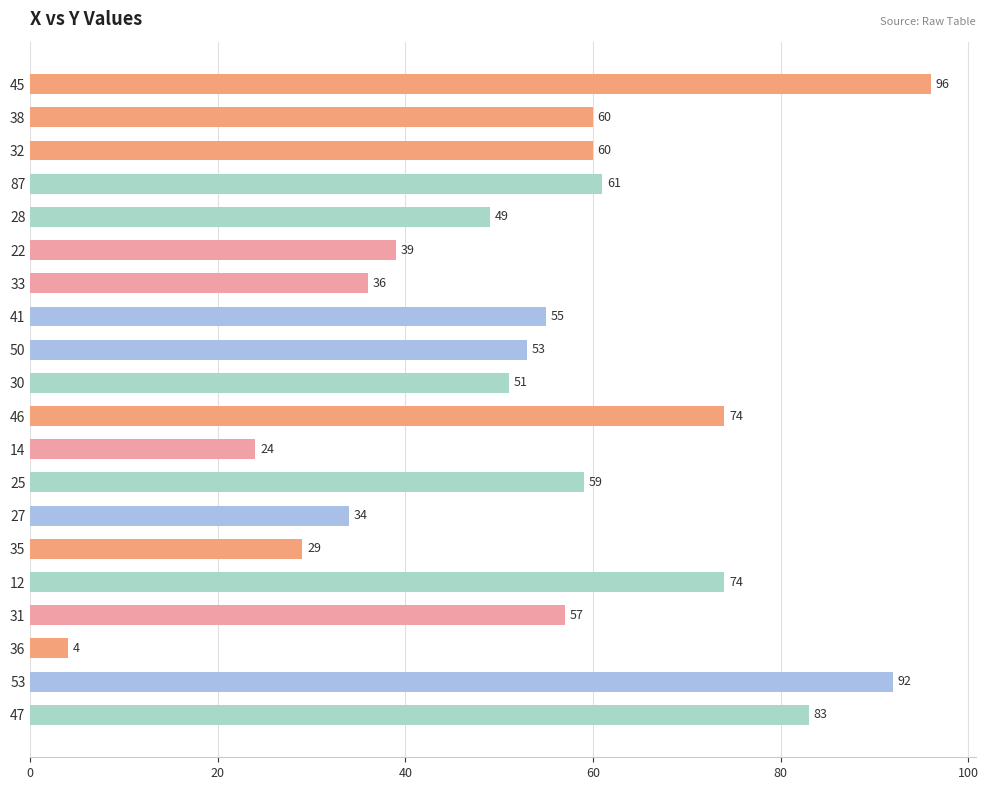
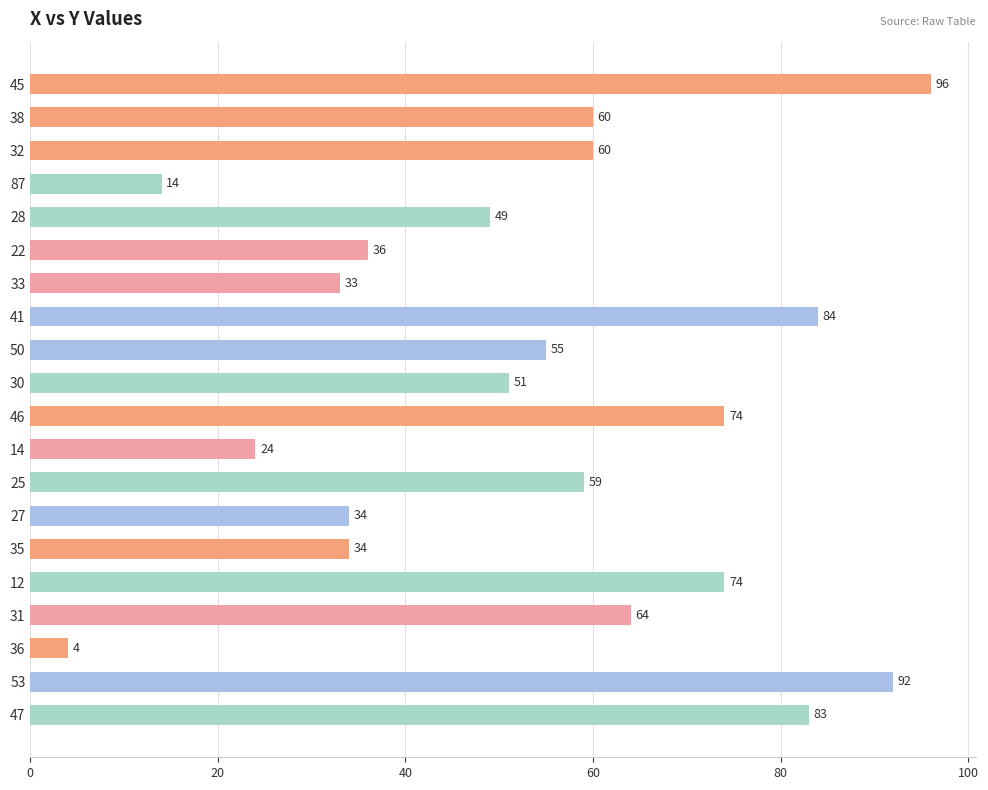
  {
    "45": 96,
    "38": 60,
    "32": 60,
-   "87": 61,
+   "87": 14,
    "28": 49,
-   "22": 39,
-   "33": 36,
-   "41": 55,
-   "50": 53,
+   "22": 36,
+   "33": 33,
+   "41": 84,
+   "50": 55,
    "30": 51,
    "46": 74,
    "14": 24,
    "25": 59,
    "27": 34,
-   "35": 29,
+   "35": 34,
    "12": 74,
-   "31": 57,
+   "31": 64,
    "36": 4,
    "53": 92,
    "47": 83
  }
